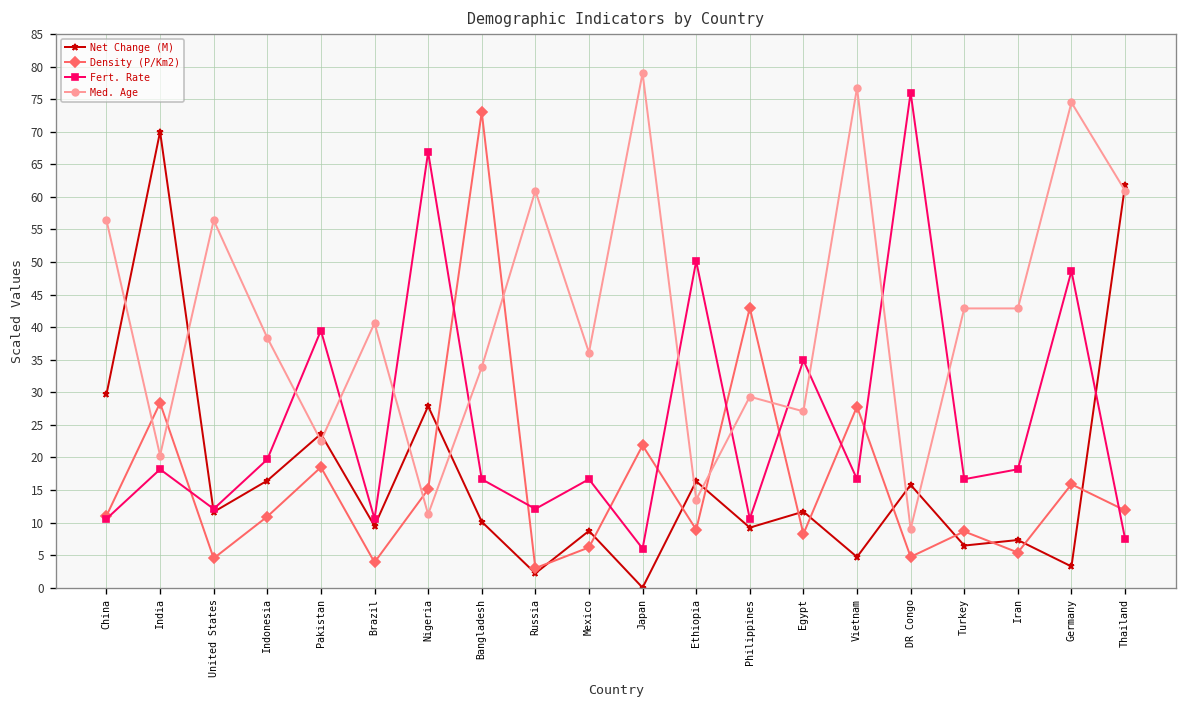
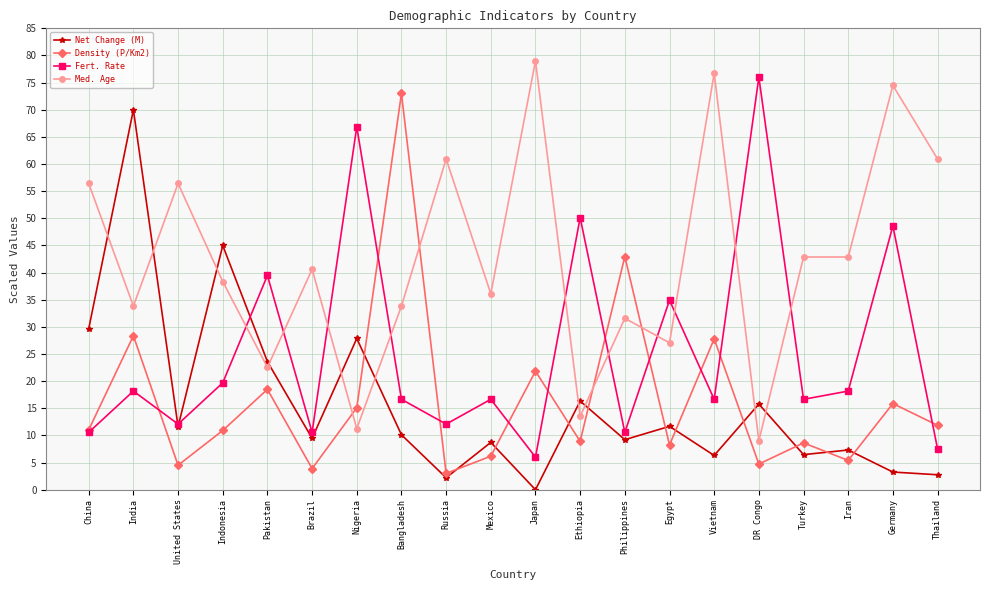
  {
    "Net Change (M)": {
      "China": 30,
      "India": 70,
-     "Indonesia": 16,
+     "Indonesia": 45,
      "Pakistan": 24,
      "Brazil": 9,
      "Nigeria": 28,
      "Bangladesh": 10,
      "Russia": 2,
      "Mexico": 9,
      "Japan": 0,
      "Ethiopia": 16,
      "Philippines": 9,
      "Egypt": 12,
-     "Vietnam": 5,
+     "Vietnam": 6,
      "DR Congo": 16,
      "Turkey": 6,
      "Iran": 7,
      "Germany": 3,
-     "Thailand": 62
+     "Thailand": 3
    },
    "Density (P/Km2)": {
      "India": 28,
      "United States": 5,
      "Indonesia": 11,
      "Pakistan": 18,
      "Brazil": 4,
      "Nigeria": 15,
      "Bangladesh": 73,
      "Russia": 3,
      "Mexico": 6,
      "Japan": 22,
      "Ethiopia": 9,
      "Philippines": 43,
      "Egypt": 8,
      "Vietnam": 28,
      "DR Congo": 5,
      "Turkey": 9,
      "Iran": 5,
      "Germany": 16,
      "Thailand": 12
    },
    "Fert. Rate": {
      "India": 18,
      "Indonesia": 20,
      "Pakistan": 39,
      "Brazil": 11,
      "Nigeria": 67,
      "Bangladesh": 17,
      "Russia": 12,
      "Mexico": 17,
      "Japan": 6,
      "Ethiopia": 50,
      "Philippines": 11,
      "Egypt": 35,
      "Vietnam": 17,
      "DR Congo": 76,
      "Turkey": 17,
      "Iran": 18,
      "Germany": 49,
      "Thailand": 8
    },
    "Med. Age": {
      "China": 56,
-     "India": 20,
+     "India": 34,
      "United States": 56,
      "Indonesia": 38,
      "Pakistan": 23,
      "Brazil": 41,
      "Nigeria": 11,
      "Bangladesh": 34,
      "Russia": 61,
      "Mexico": 36,
      "Japan": 79,
      "Ethiopia": 14,
-     "Philippines": 29,
+     "Philippines": 32,
      "Egypt": 27,
      "Vietnam": 77,
      "DR Congo": 9,
      "Turkey": 43,
      "Iran": 43,
      "Germany": 74,
      "Thailand": 61
    }
  }
